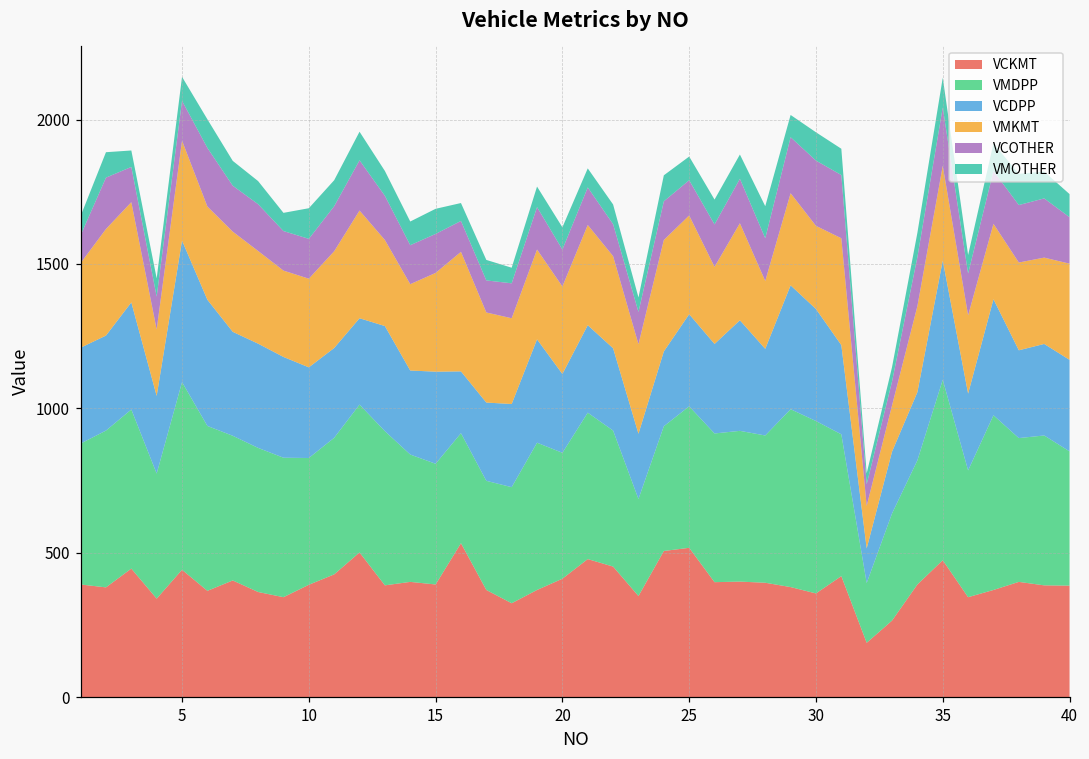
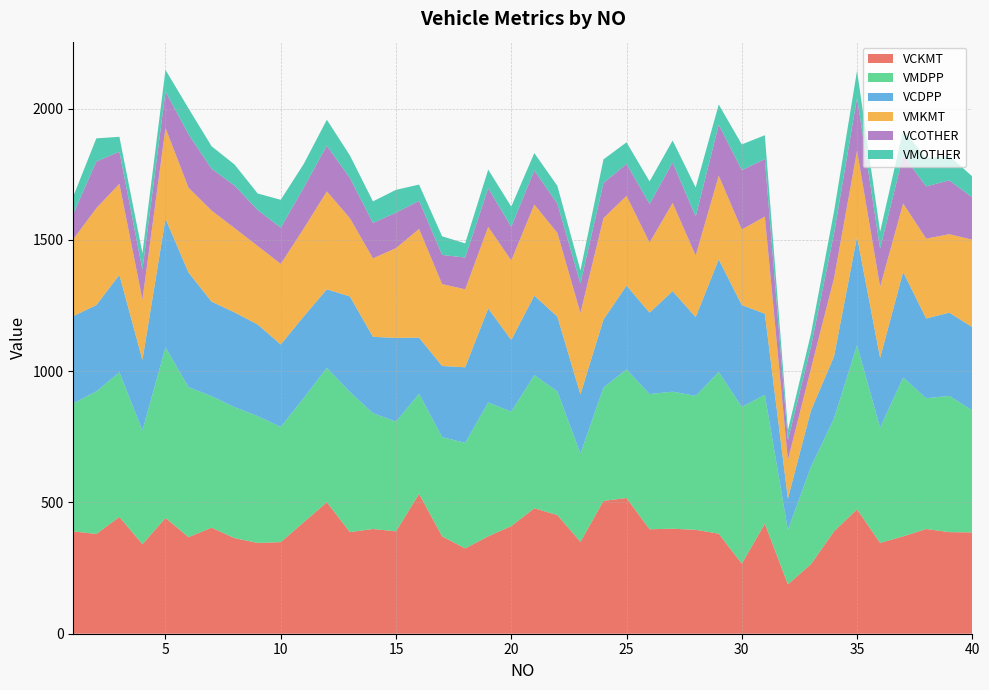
  {
    "VCKMT": {
      "5": 440,
-     "10": 390,
+     "10": 350,
      "15": 390,
      "20": 410,
      "25": 520,
-     "30": 360,
+     "30": 270,
      "35": 470,
      "40": 390
    }
  }
